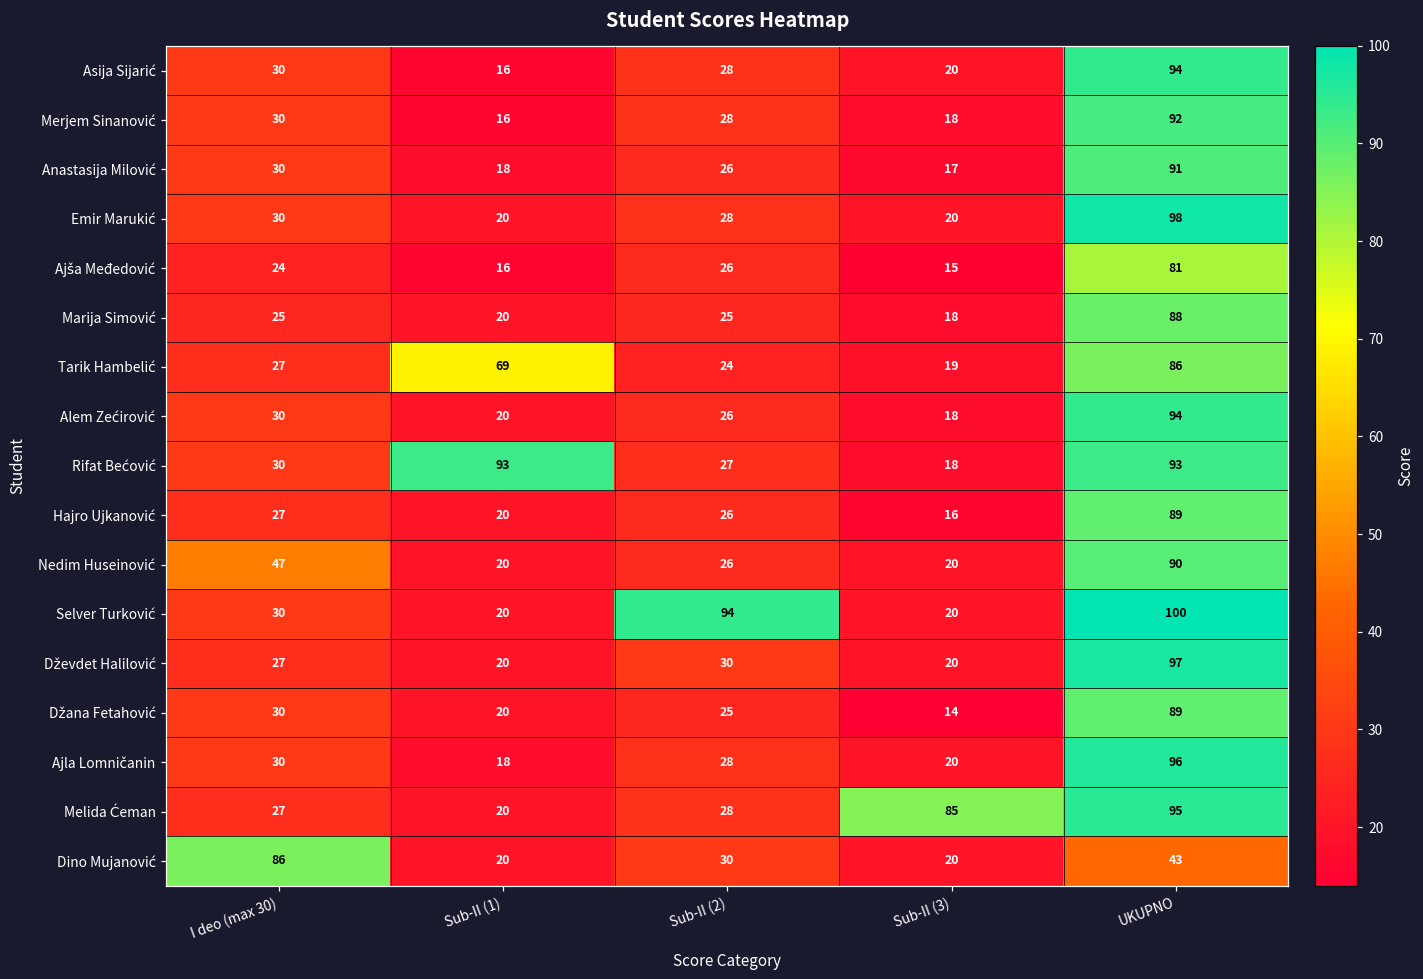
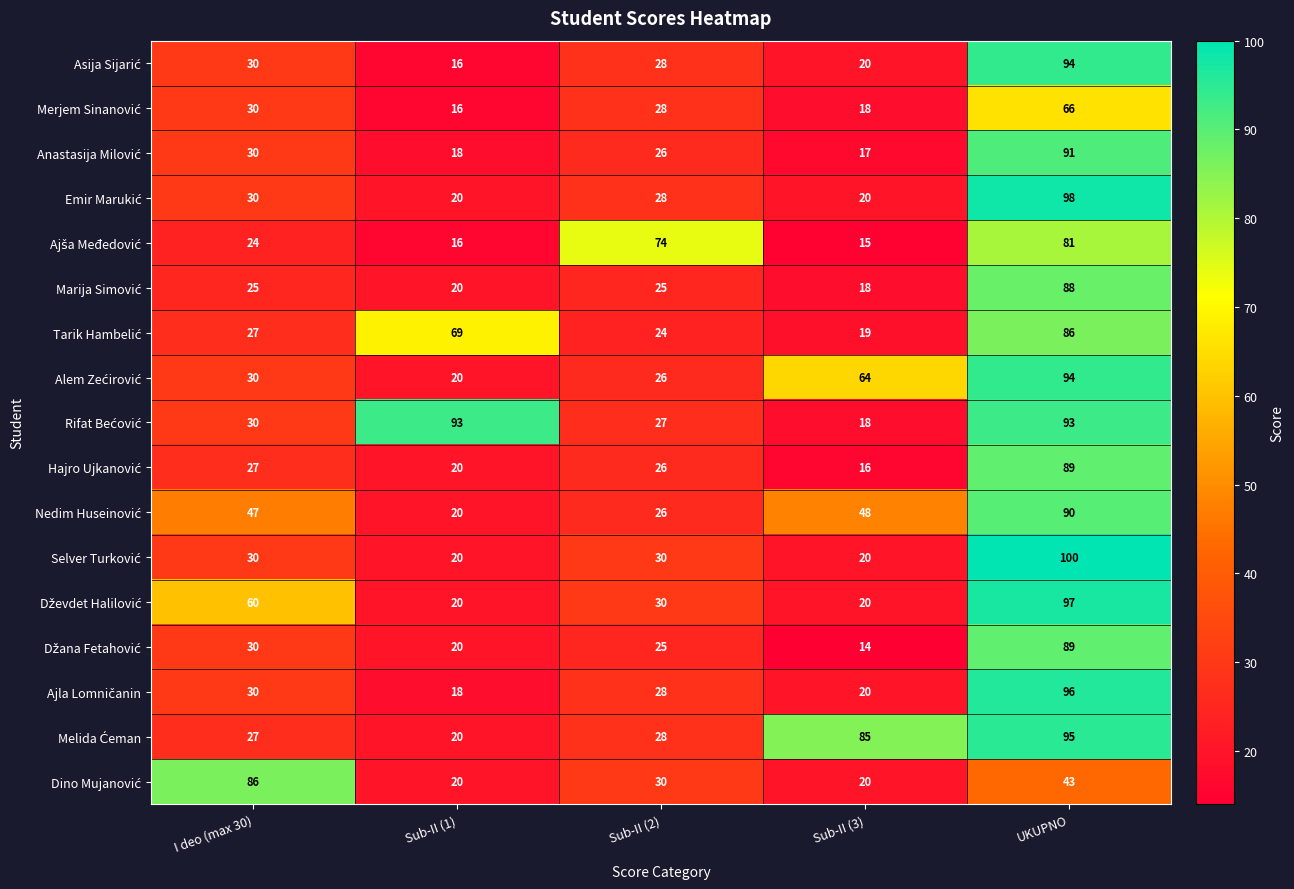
  {
    "Asija Sijarić": {
      "I deo (max 30)": 30,
      "Sub-II (1)": 16,
      "Sub-II (2)": 28,
      "Sub-II (3)": 20,
      "UKUPNO": 94
    },
    "Merjem Sinanović": {
      "I deo (max 30)": 30,
      "Sub-II (1)": 16,
      "Sub-II (2)": 28,
      "Sub-II (3)": 18,
-     "UKUPNO": 92
+     "UKUPNO": 66
    },
    "Anastasija Milović": {
      "I deo (max 30)": 30,
      "Sub-II (1)": 18,
      "Sub-II (2)": 26,
      "Sub-II (3)": 17,
      "UKUPNO": 91
    },
    "Emir Marukić": {
      "I deo (max 30)": 30,
      "Sub-II (1)": 20,
      "Sub-II (2)": 28,
      "Sub-II (3)": 20,
      "UKUPNO": 98
    },
    "Ajša Međedović": {
      "I deo (max 30)": 24,
      "Sub-II (1)": 16,
-     "Sub-II (2)": 26,
+     "Sub-II (2)": 74,
      "Sub-II (3)": 15,
      "UKUPNO": 81
    },
    "Marija Simović": {
      "I deo (max 30)": 25,
      "Sub-II (1)": 20,
      "Sub-II (2)": 25,
      "Sub-II (3)": 18,
      "UKUPNO": 88
    },
    "Tarik Hambelić": {
      "I deo (max 30)": 27,
      "Sub-II (1)": 69,
      "Sub-II (2)": 24,
      "Sub-II (3)": 19,
      "UKUPNO": 86
    },
    "Alem Zećirović": {
      "I deo (max 30)": 30,
      "Sub-II (1)": 20,
      "Sub-II (2)": 26,
-     "Sub-II (3)": 18,
+     "Sub-II (3)": 64,
      "UKUPNO": 94
    },
    "Rifat Bećović": {
      "I deo (max 30)": 30,
      "Sub-II (1)": 93,
      "Sub-II (2)": 27,
      "Sub-II (3)": 18,
      "UKUPNO": 93
    },
    "Hajro Ujkanović": {
      "I deo (max 30)": 27,
      "Sub-II (1)": 20,
      "Sub-II (2)": 26,
      "Sub-II (3)": 16,
      "UKUPNO": 89
    },
    "Nedim Huseinović": {
      "I deo (max 30)": 47,
      "Sub-II (1)": 20,
      "Sub-II (2)": 26,
-     "Sub-II (3)": 20,
+     "Sub-II (3)": 48,
      "UKUPNO": 90
    },
    "Selver Turković": {
      "I deo (max 30)": 30,
      "Sub-II (1)": 20,
-     "Sub-II (2)": 94,
+     "Sub-II (2)": 30,
      "Sub-II (3)": 20,
      "UKUPNO": 100
    },
    "Dževdet Halilović": {
-     "I deo (max 30)": 27,
+     "I deo (max 30)": 60,
      "Sub-II (1)": 20,
      "Sub-II (2)": 30,
      "Sub-II (3)": 20,
      "UKUPNO": 97
    },
    "Džana Fetahović": {
      "I deo (max 30)": 30,
      "Sub-II (1)": 20,
      "Sub-II (2)": 25,
      "Sub-II (3)": 14,
      "UKUPNO": 89
    },
    "Ajla Lomničanin": {
      "I deo (max 30)": 30,
      "Sub-II (1)": 18,
      "Sub-II (2)": 28,
      "Sub-II (3)": 20,
      "UKUPNO": 96
    },
    "Melida Ćeman": {
      "I deo (max 30)": 27,
      "Sub-II (1)": 20,
      "Sub-II (2)": 28,
      "Sub-II (3)": 85,
      "UKUPNO": 95
    },
    "Dino Mujanović": {
      "I deo (max 30)": 86,
      "Sub-II (1)": 20,
      "Sub-II (2)": 30,
      "Sub-II (3)": 20,
      "UKUPNO": 43
    }
  }
